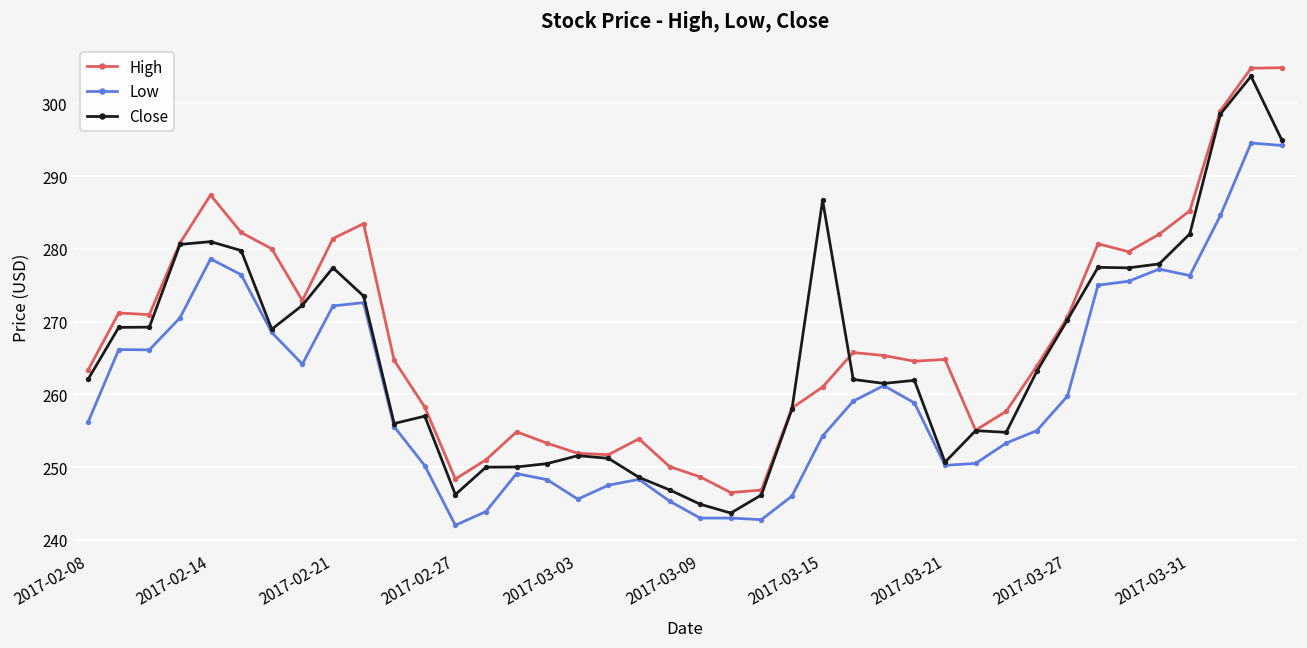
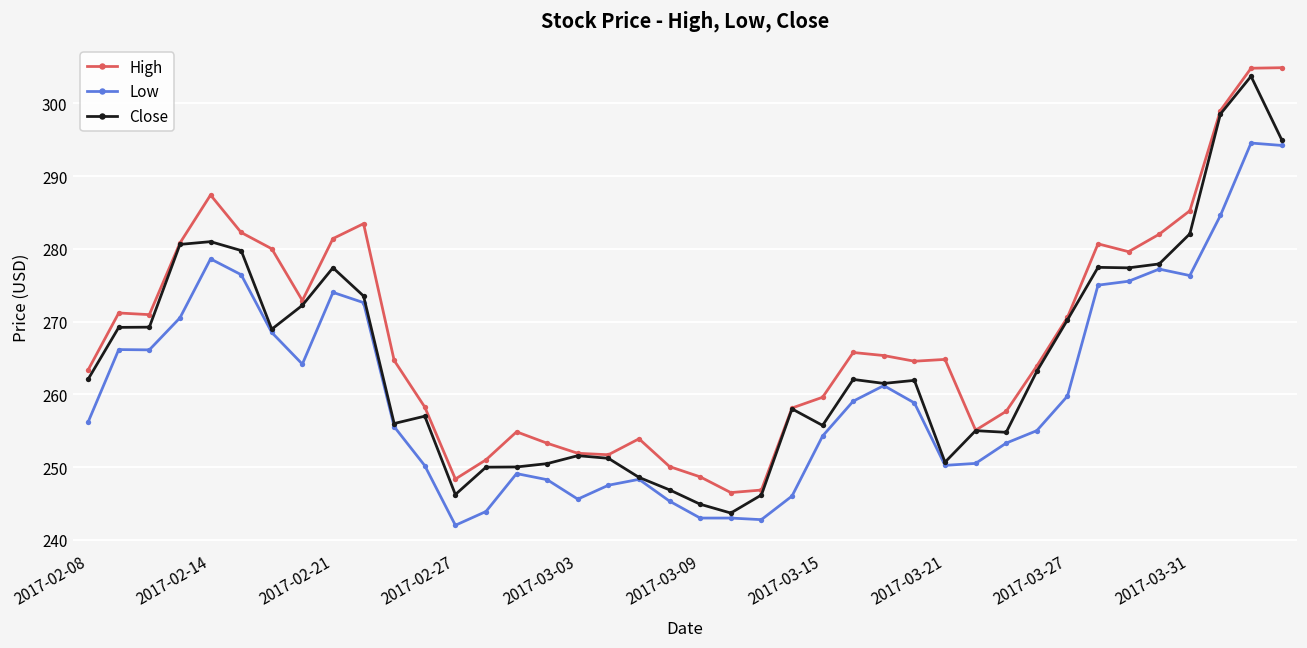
  {
    "High": {
      "2017-02-08": 263,
      "2017-02-14": 287,
      "2017-02-21": 281,
      "2017-02-27": 248,
      "2017-03-09": 249,
-     "2017-03-15": 261,
+     "2017-03-15": 260,
      "2017-03-21": 265,
      "2017-03-31": 285
    },
    "Low": {
      "2017-02-08": 256,
      "2017-02-14": 279,
-     "2017-02-21": 272,
+     "2017-02-21": 274,
      "2017-02-27": 242,
      "2017-03-03": 246,
      "2017-03-09": 243,
      "2017-03-15": 254,
      "2017-03-21": 250,
      "2017-03-27": 260,
      "2017-03-31": 276
    },
    "Close": {
      "2017-02-08": 262,
      "2017-02-14": 281,
      "2017-02-21": 277,
      "2017-02-27": 246,
      "2017-03-09": 245,
-     "2017-03-15": 287,
+     "2017-03-15": 256,
      "2017-03-21": 251,
      "2017-03-31": 282
    }
  }
